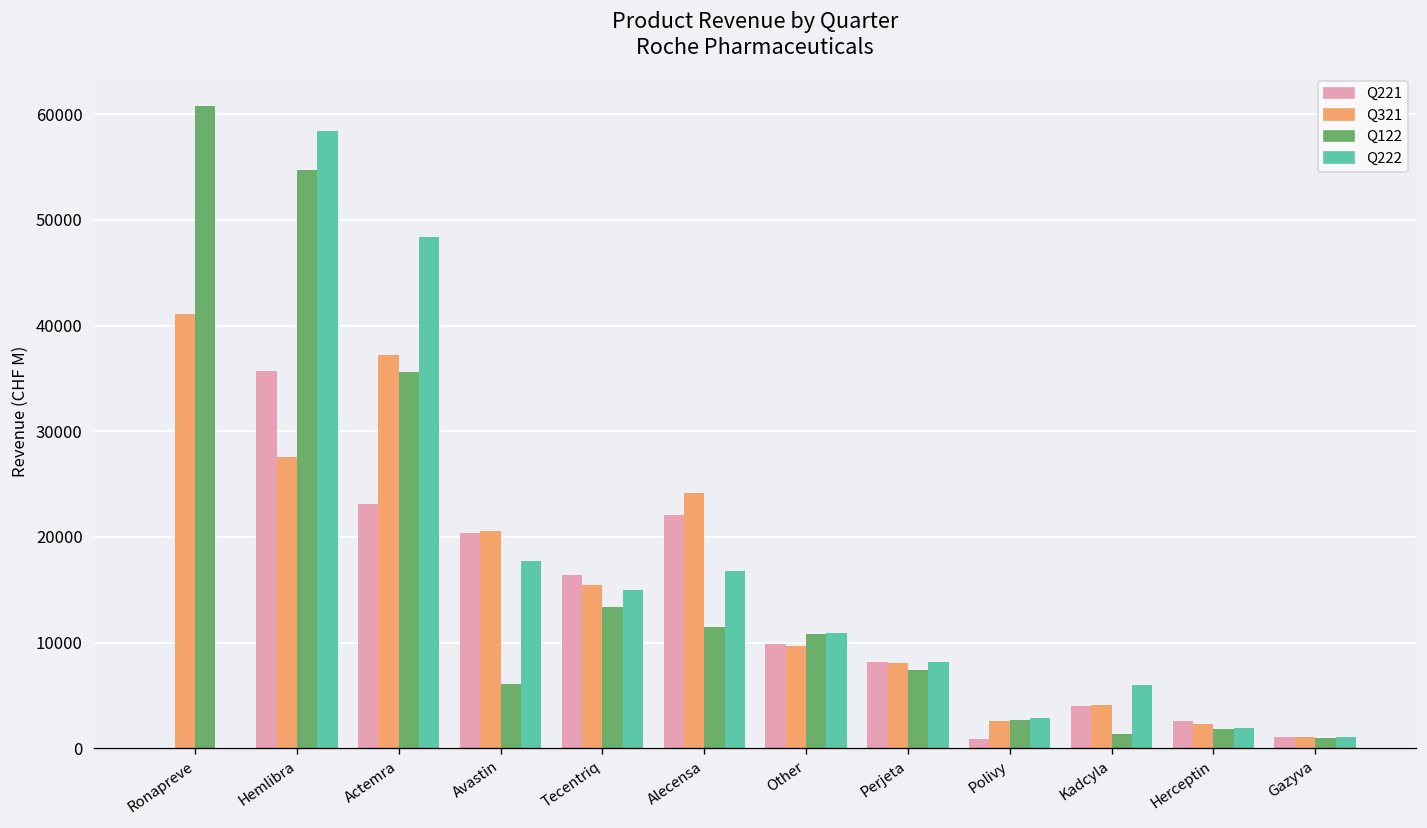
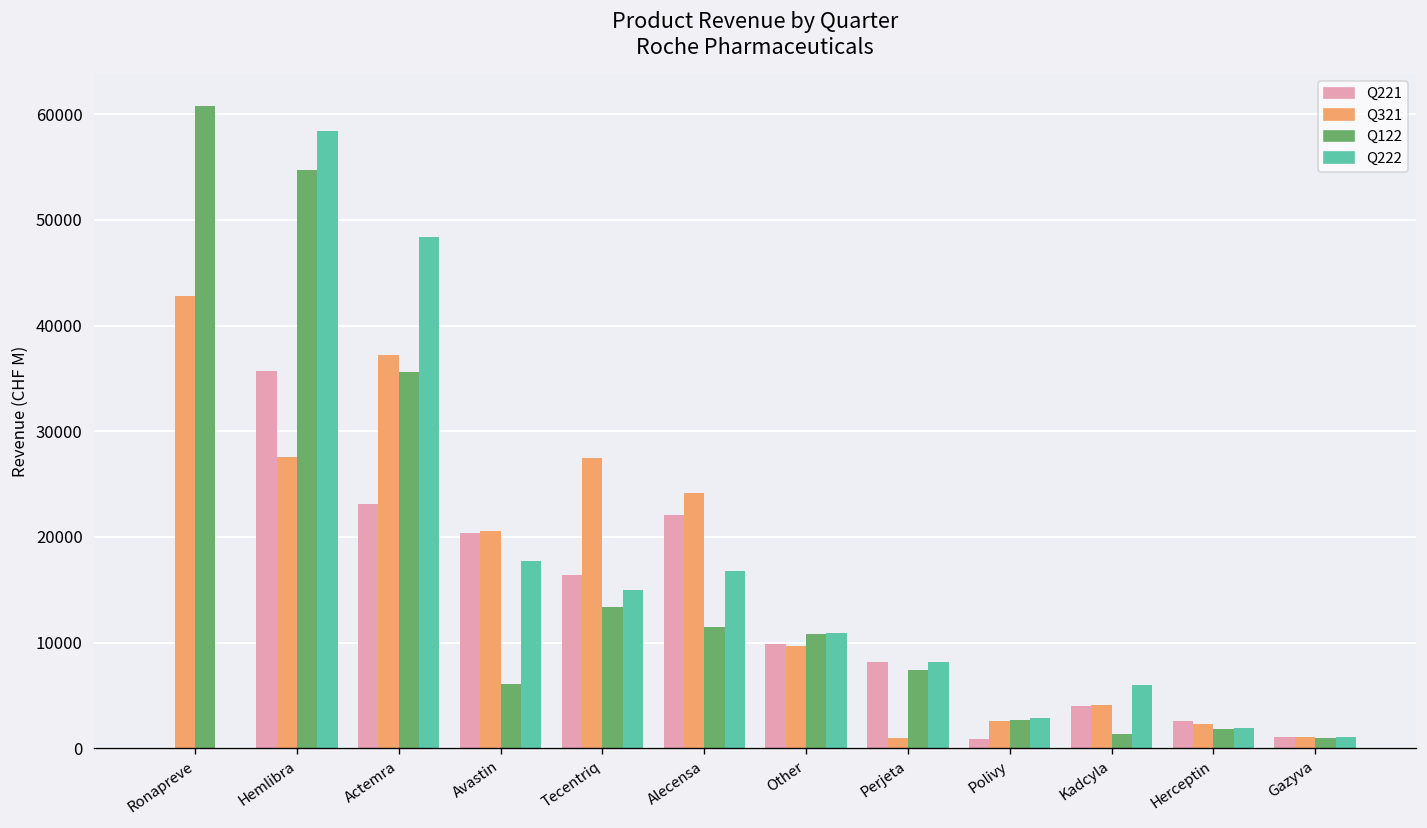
  {
    "Q221": {
      "Ronapreve": 0,
      "Hemlibra": 36000,
      "Actemra": 23000,
      "Avastin": 20000,
      "Tecentriq": 16000,
      "Alecensa": 22000,
      "Other": 10000,
      "Perjeta": 8000,
      "Polivy": 1000,
      "Kadcyla": 4000,
      "Herceptin": 3000,
      "Gazyva": 1000
    },
    "Q321": {
-     "Ronapreve": 41000,
+     "Ronapreve": 43000,
      "Hemlibra": 28000,
      "Actemra": 37000,
      "Avastin": 21000,
-     "Tecentriq": 16000,
+     "Tecentriq": 27000,
      "Alecensa": 24000,
      "Other": 10000,
-     "Perjeta": 8000,
+     "Perjeta": 1000,
      "Polivy": 3000,
      "Kadcyla": 4000,
      "Herceptin": 2000,
      "Gazyva": 1000
    },
    "Q122": {
      "Ronapreve": 61000,
      "Hemlibra": 55000,
      "Actemra": 36000,
      "Avastin": 6000,
      "Tecentriq": 13000,
      "Alecensa": 12000,
      "Other": 11000,
      "Perjeta": 7000,
      "Polivy": 3000,
      "Kadcyla": 1000,
      "Herceptin": 2000,
      "Gazyva": 1000
    },
    "Q222": {
      "Ronapreve": 0,
      "Hemlibra": 58000,
      "Actemra": 48000,
      "Avastin": 18000,
      "Tecentriq": 15000,
      "Alecensa": 17000,
      "Other": 11000,
      "Perjeta": 8000,
      "Polivy": 3000,
      "Kadcyla": 6000,
      "Herceptin": 2000,
      "Gazyva": 1000
    }
  }
